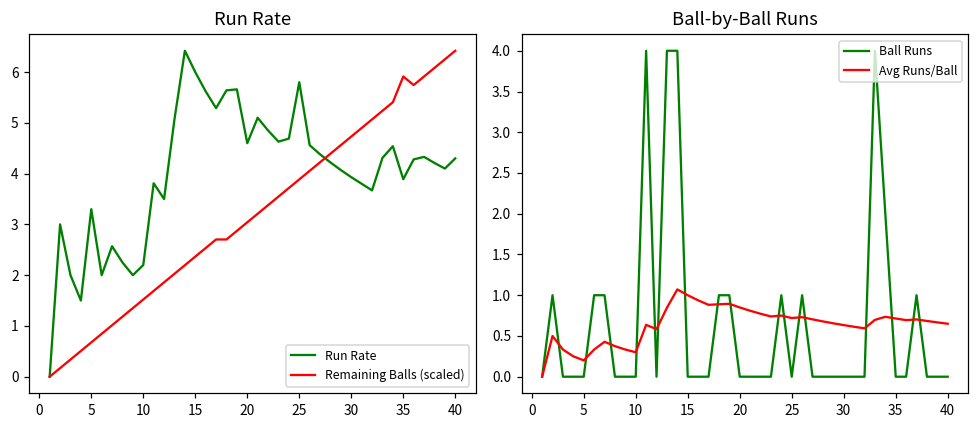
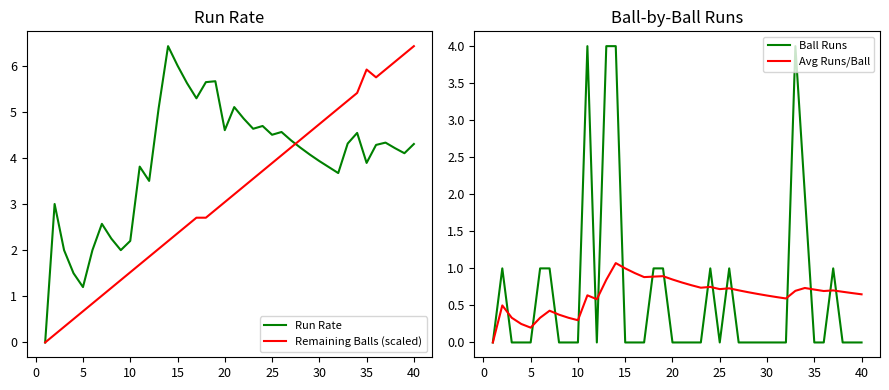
  {
    "Run Rate": {
      "Run Rate": {
-       "5": 3.3,
+       "5": 1.2,
        "10": 2.2,
        "15": 6.0,
        "20": 4.6,
-       "25": 5.8,
+       "25": 4.5,
        "30": 3.9,
        "35": 3.9,
        "40": 4.3
      },
      "Remaining Balls (scaled)": {
        "5": 0.7,
        "10": 1.5,
        "15": 2.4,
        "20": 3.0,
        "25": 3.9,
        "30": 4.7,
        "35": 5.9,
        "40": 6.4
      }
    },
    "Ball-by-Ball Runs": {
      "Ball Runs": {
        "5": 0.0,
        "10": 0.0,
        "15": 0.0,
        "20": 0.0,
        "25": 0.0,
        "30": 0.0,
        "35": 0.0,
        "40": 0.0
      },
      "Avg Runs/Ball": {
        "5": 0.2,
        "10": 0.3,
        "15": 1.0,
        "20": 0.9,
        "25": 0.7,
        "30": 0.6,
        "35": 0.7,
        "40": 0.7
      }
    }
  }
